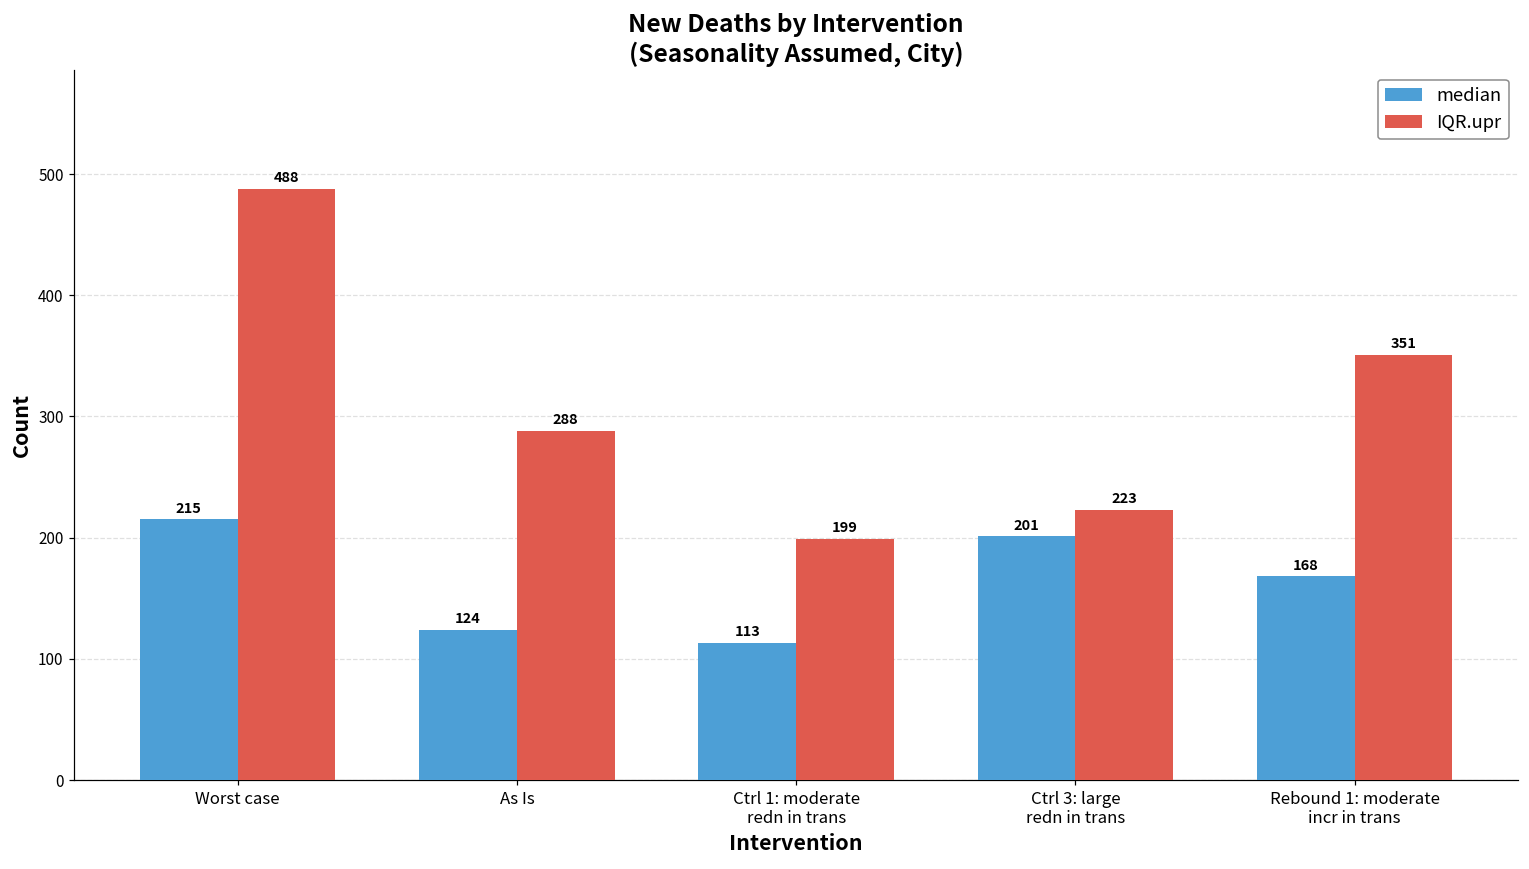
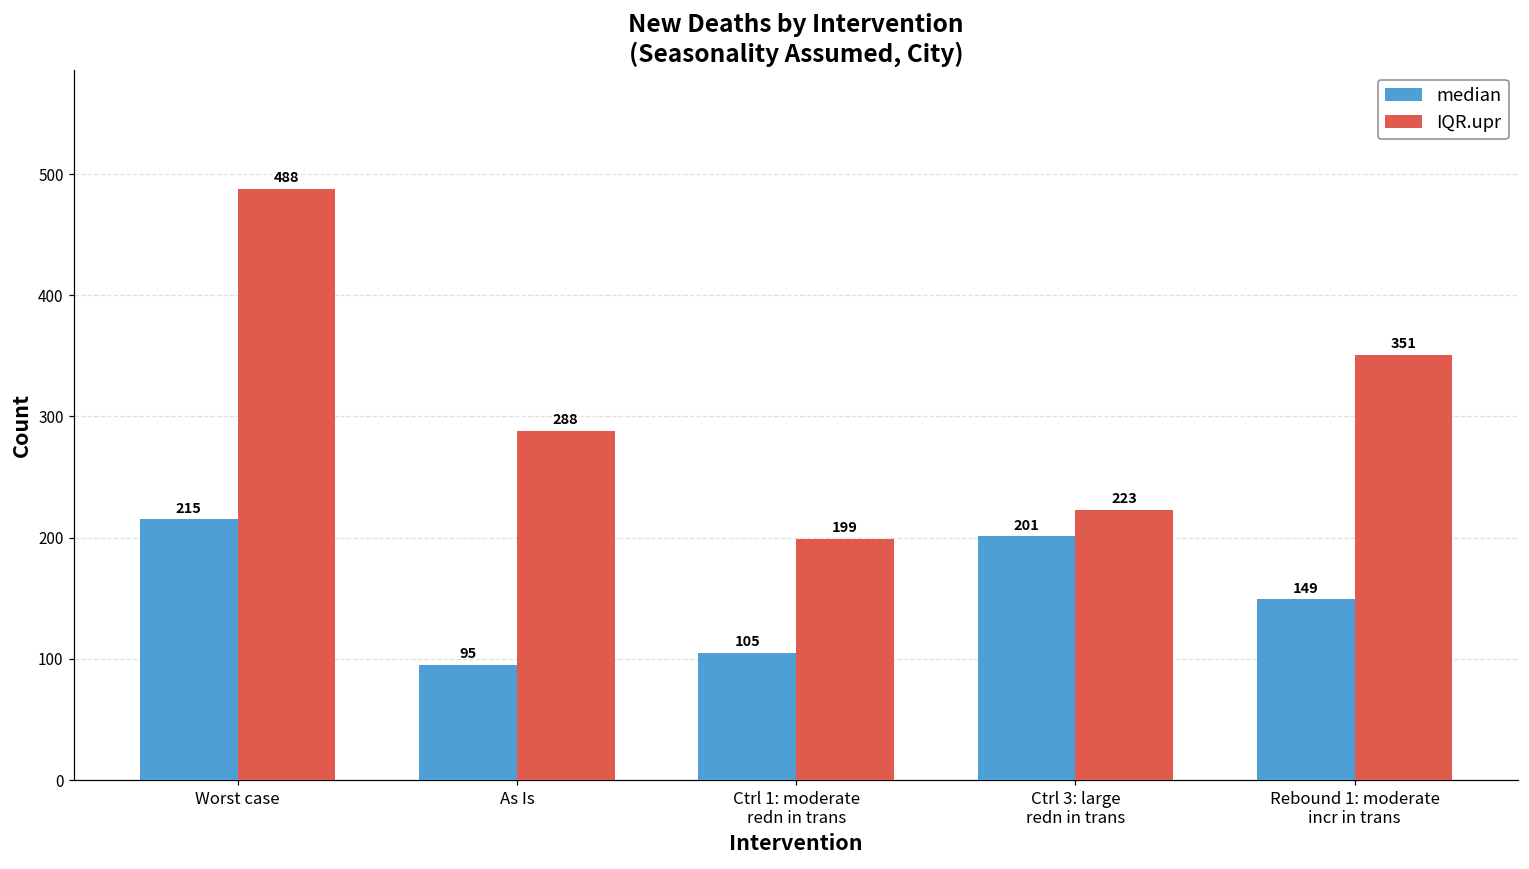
  {
    "median": {
      "Worst case": 215,
-     "As Is": 124,
-     "Ctrl 1: moderate redn in trans": 113,
+     "As Is": 95,
+     "Ctrl 1: moderate redn in trans": 105,
      "Ctrl 3: large redn in trans": 201,
-     "Rebound 1: moderate incr in trans": 168
+     "Rebound 1: moderate incr in trans": 149
    },
    "IQR.upr": {
      "Worst case": 488,
      "As Is": 288,
      "Ctrl 1: moderate redn in trans": 199,
      "Ctrl 3: large redn in trans": 223,
      "Rebound 1: moderate incr in trans": 351
    }
  }
